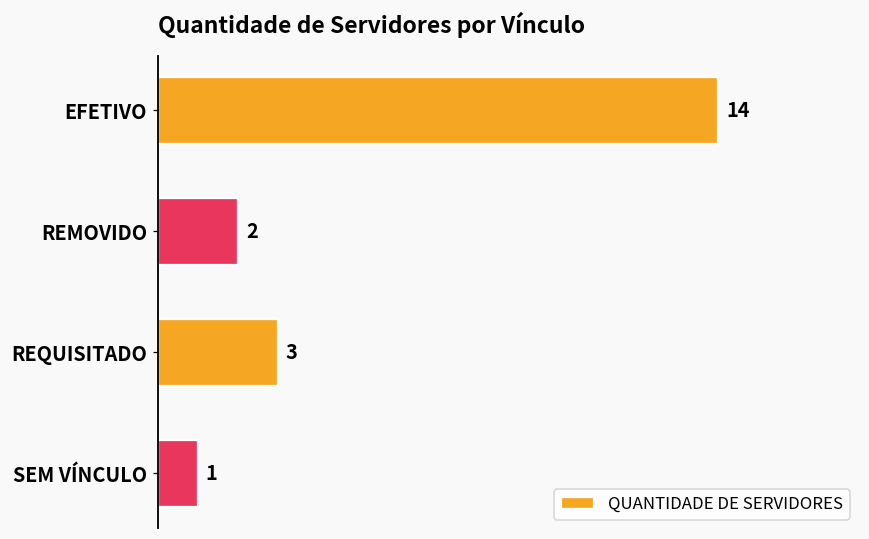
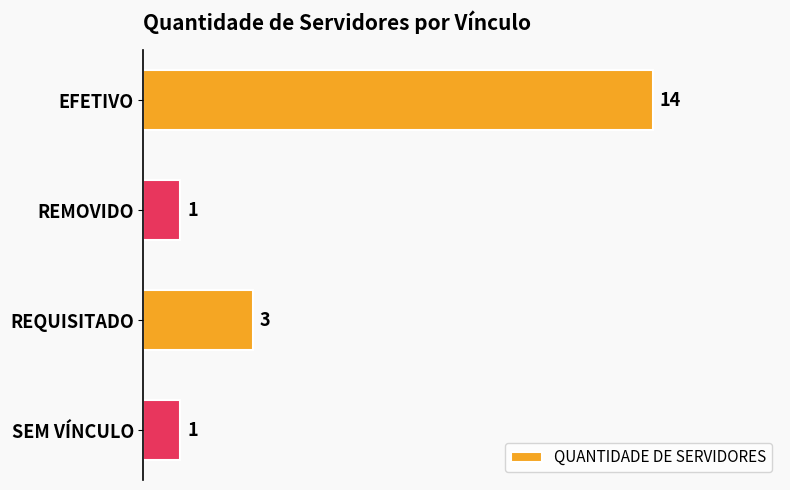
  {
    "EFETIVO": 14,
-   "REMOVIDO": 2,
+   "REMOVIDO": 1,
    "REQUISITADO": 3,
    "SEM VÍNCULO": 1
  }
